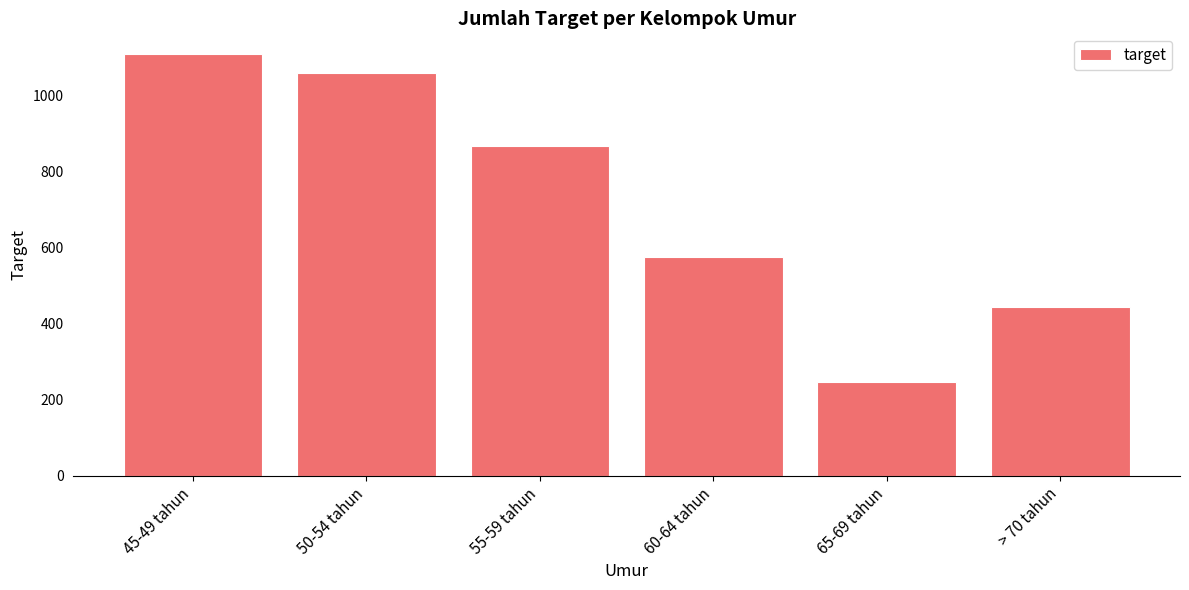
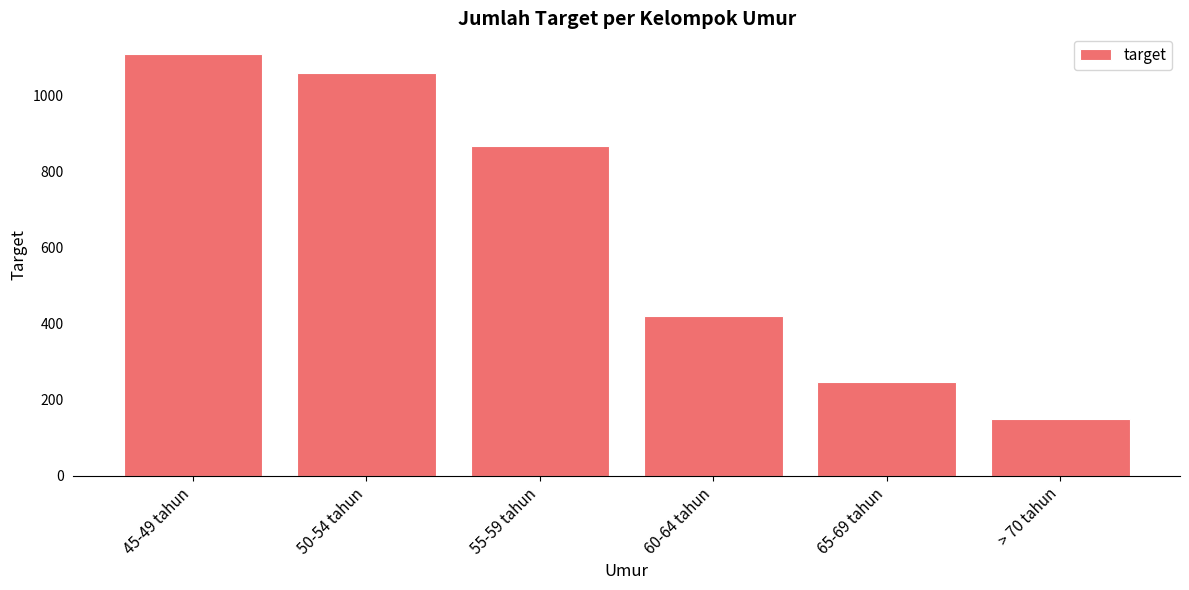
  {
    "45-49 tahun": 1110,
    "50-54 tahun": 1060,
    "55-59 tahun": 870,
-   "60-64 tahun": 580,
+   "60-64 tahun": 420,
    "65-69 tahun": 250,
-   "> 70 tahun": 440
+   "> 70 tahun": 150
  }
